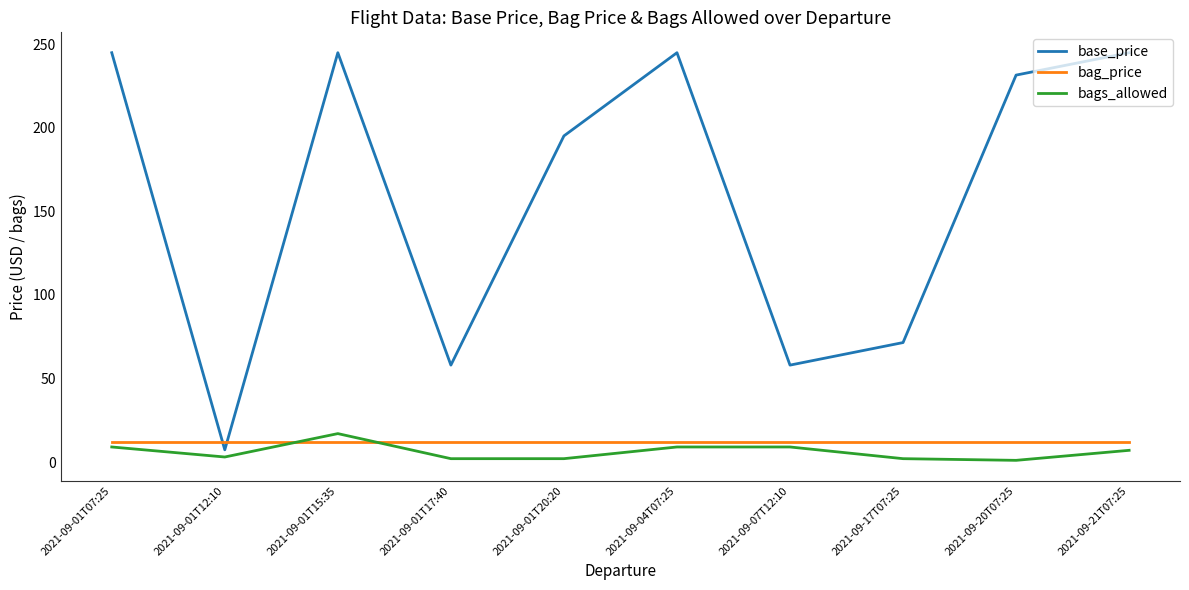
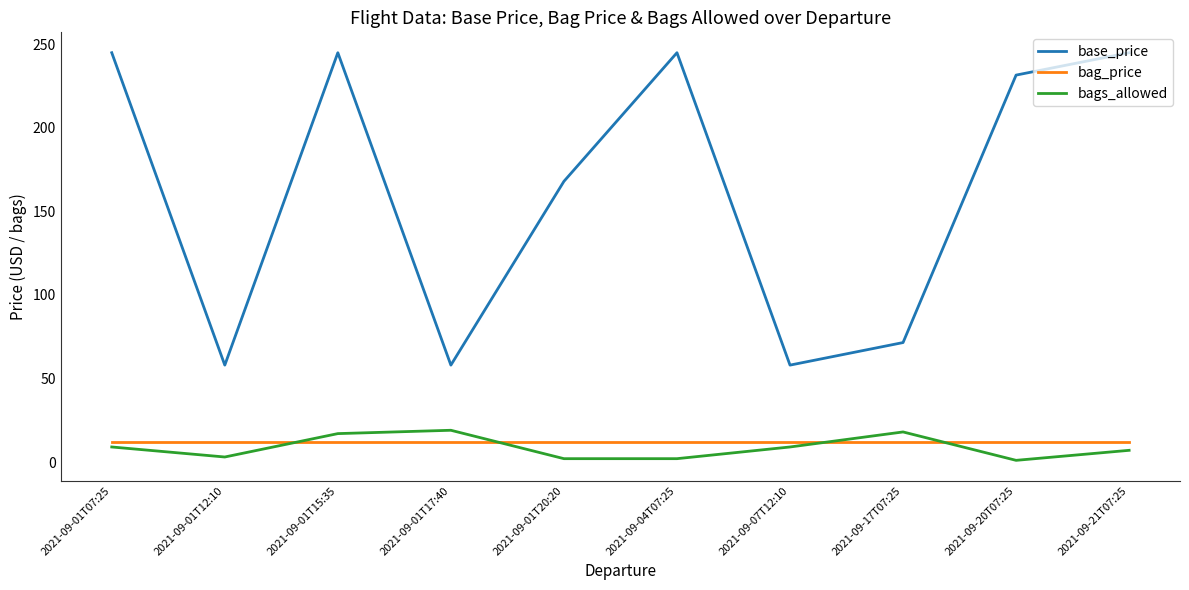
  {
    "base_price": {
      "2021-09-01T07:25": 245,
-     "2021-09-01T12:10": 7,
+     "2021-09-01T12:10": 58,
      "2021-09-01T15:35": 245,
      "2021-09-01T17:40": 58,
-     "2021-09-01T20:20": 195,
+     "2021-09-01T20:20": 168,
      "2021-09-04T07:25": 245,
      "2021-09-07T12:10": 58,
      "2021-09-17T07:25": 72,
      "2021-09-20T07:25": 232
    },
    "bag_price": {
      "2021-09-01T07:25": 12,
      "2021-09-01T12:10": 12,
      "2021-09-01T15:35": 12,
      "2021-09-01T17:40": 12,
      "2021-09-01T20:20": 12,
      "2021-09-04T07:25": 12,
      "2021-09-07T12:10": 12,
      "2021-09-17T07:25": 12,
      "2021-09-20T07:25": 12,
      "2021-09-21T07:25": 12
    },
    "bags_allowed": {
      "2021-09-01T07:25": 9,
      "2021-09-01T12:10": 3,
      "2021-09-01T15:35": 17,
-     "2021-09-01T17:40": 2,
+     "2021-09-01T17:40": 19,
      "2021-09-01T20:20": 2,
-     "2021-09-04T07:25": 9,
+     "2021-09-04T07:25": 2,
      "2021-09-07T12:10": 9,
-     "2021-09-17T07:25": 2,
+     "2021-09-17T07:25": 18,
      "2021-09-20T07:25": 1,
      "2021-09-21T07:25": 7
    }
  }
